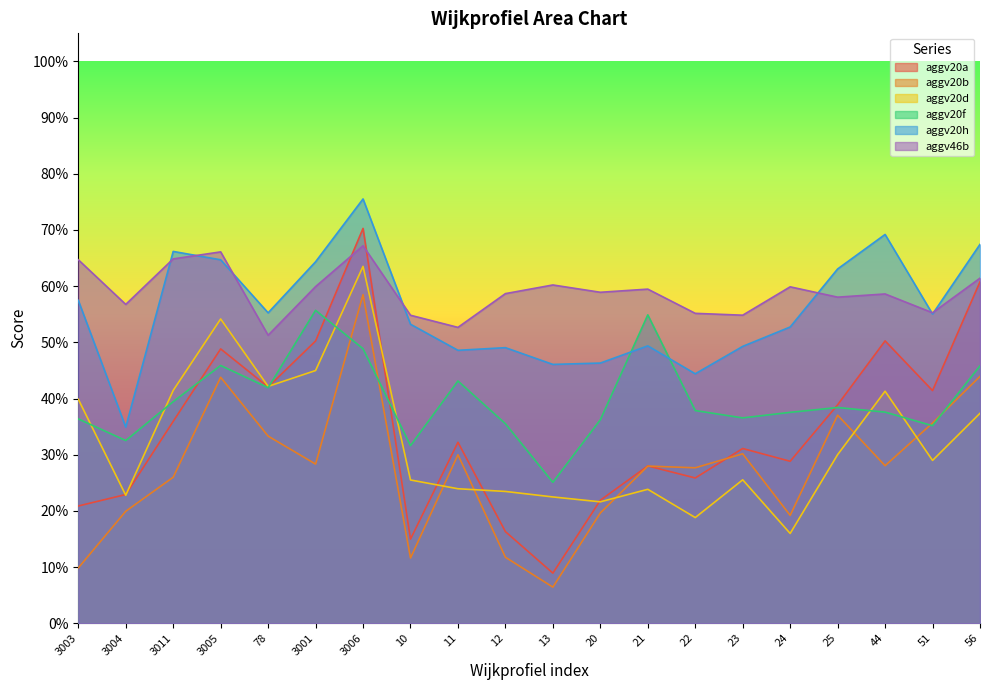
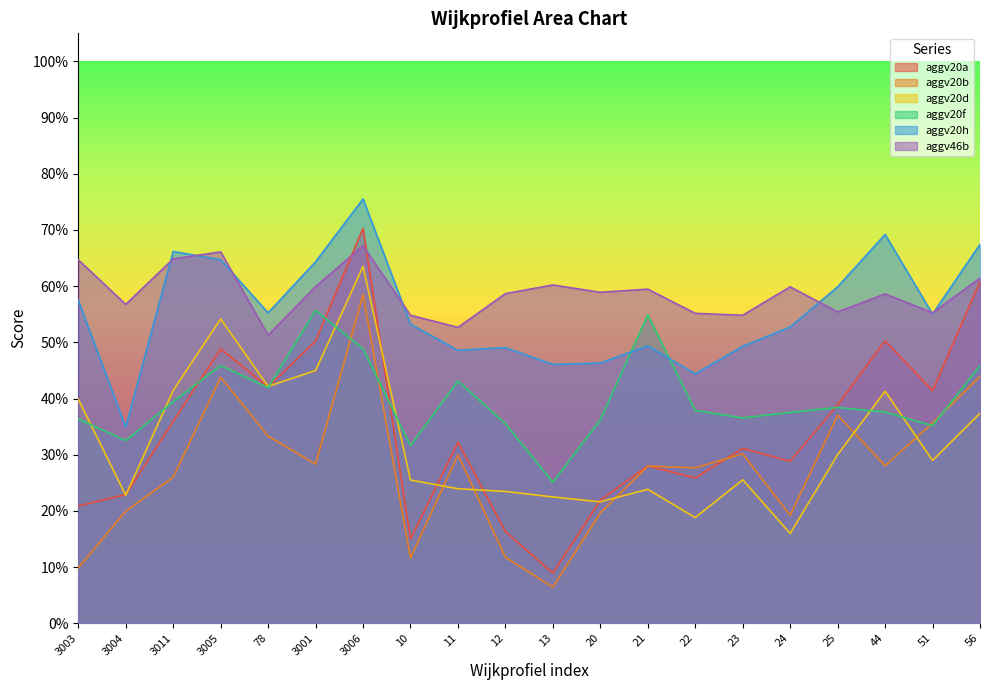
  {
    "aggv20d": {
      "3003": "40%",
      "3011": "41%",
      "3005": "54%",
      "3001": "45%",
      "3006": "64%",
      "10": "26%",
      "11": "24%",
      "12": "23%",
      "13": "22%",
      "21": "24%",
      "22": "19%",
      "23": "26%",
      "24": "16%",
      "25": "30%",
      "44": "41%",
      "51": "29%",
      "56": "37%"
    },
    "aggv20f": {
      "3003": "36%",
      "3004": "33%",
      "3011": "39%",
      "3005": "46%",
      "3001": "56%",
      "3006": "49%",
      "10": "32%",
      "11": "43%",
      "12": "36%",
      "13": "25%",
      "20": "36%",
      "21": "55%",
      "22": "38%",
      "23": "37%",
      "24": "38%",
      "25": "38%",
      "44": "38%",
      "51": "35%",
      "56": "46%"
    },
    "aggv20h": {
      "3003": "57%",
      "3004": "35%",
      "3011": "66%",
      "3005": "65%",
      "78": "55%",
      "3001": "64%",
      "3006": "76%",
      "10": "53%",
      "11": "49%",
      "12": "49%",
      "13": "46%",
      "20": "46%",
      "21": "49%",
      "22": "44%",
      "23": "49%",
      "24": "53%",
-     "25": "63%",
+     "25": "60%",
      "44": "69%",
      "56": "67%"
    },
    "aggv46b": {
      "3003": "65%",
      "3004": "57%",
      "3011": "65%",
      "3005": "66%",
      "78": "51%",
      "3001": "60%",
      "3006": "67%",
      "10": "55%",
      "11": "53%",
      "12": "59%",
      "13": "60%",
      "20": "59%",
      "21": "59%",
      "22": "55%",
      "23": "55%",
      "24": "60%",
-     "25": "58%",
+     "25": "55%",
      "44": "59%",
      "56": "61%"
    }
  }
